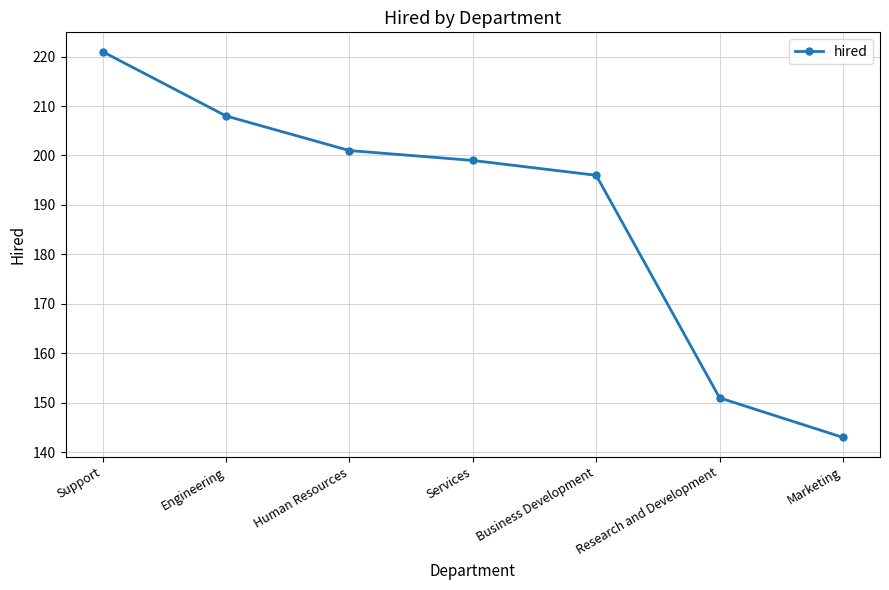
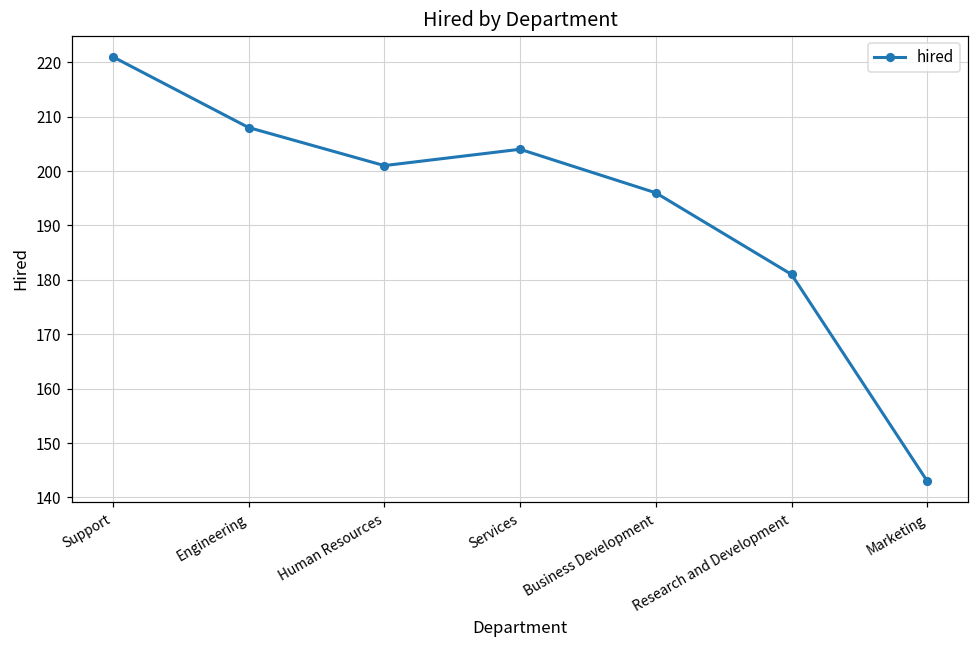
  {
    "Support": 221,
    "Engineering": 208,
    "Human Resources": 201,
-   "Services": 199,
+   "Services": 204,
    "Business Development": 196,
-   "Research and Development": 151,
+   "Research and Development": 181,
    "Marketing": 143
  }
